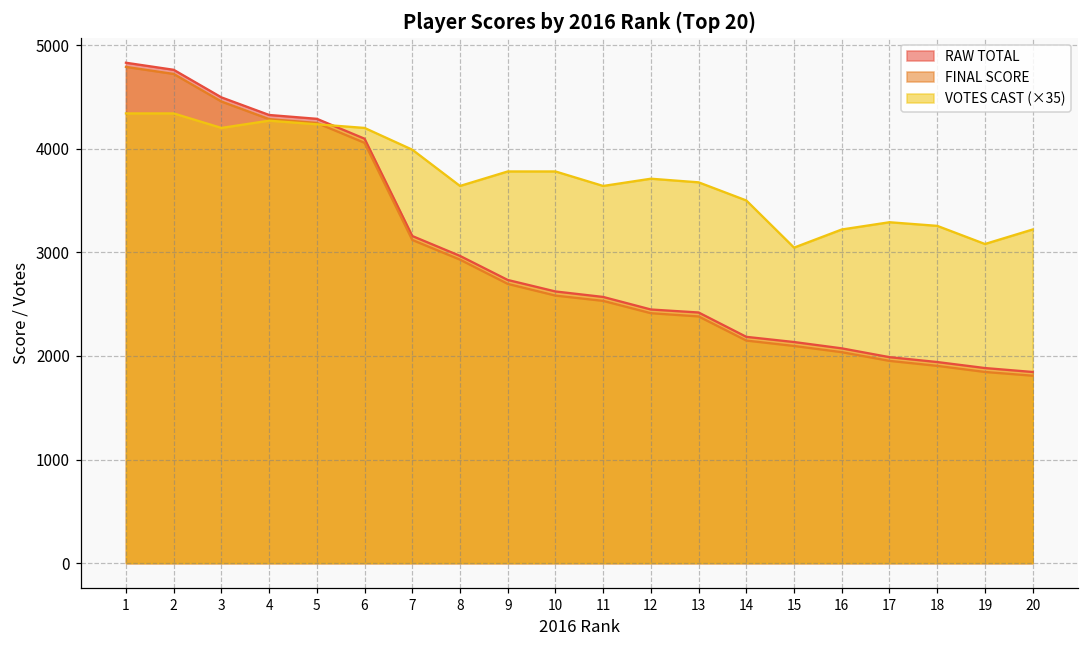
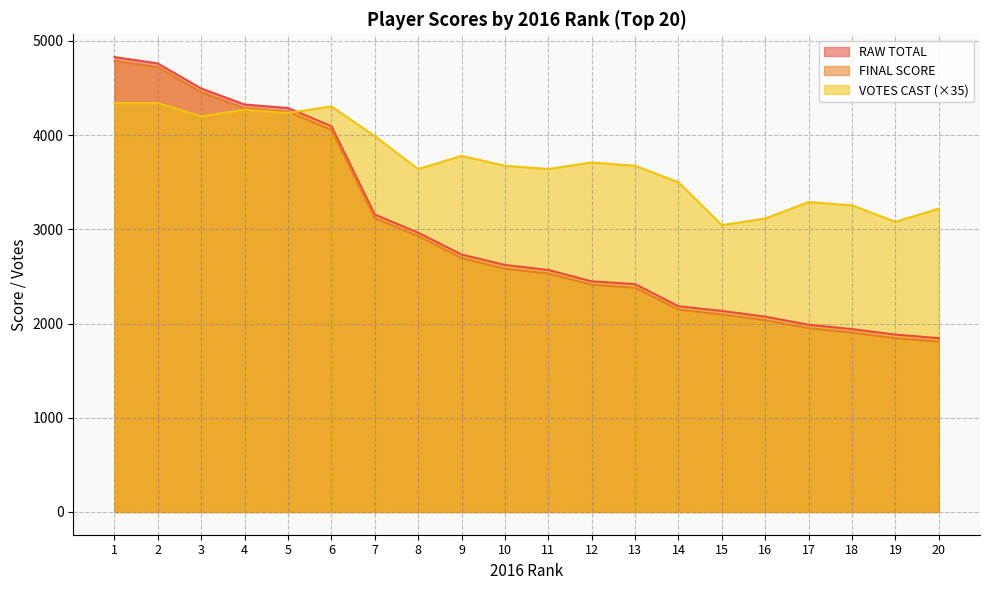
  {
    "VOTES CAST (×35)": {
      "1": 4300,
      "2": 4300,
      "3": 4200,
-     "6": 4200,
+     "6": 4300,
      "7": 4000,
      "8": 3600,
      "9": 3800,
-     "10": 3800,
+     "10": 3700,
      "11": 3600,
      "12": 3700,
      "13": 3700,
      "14": 3500,
      "15": 3000,
-     "16": 3200,
+     "16": 3100,
      "17": 3300,
      "18": 3300,
      "19": 3100,
      "20": 3200
    }
  }
